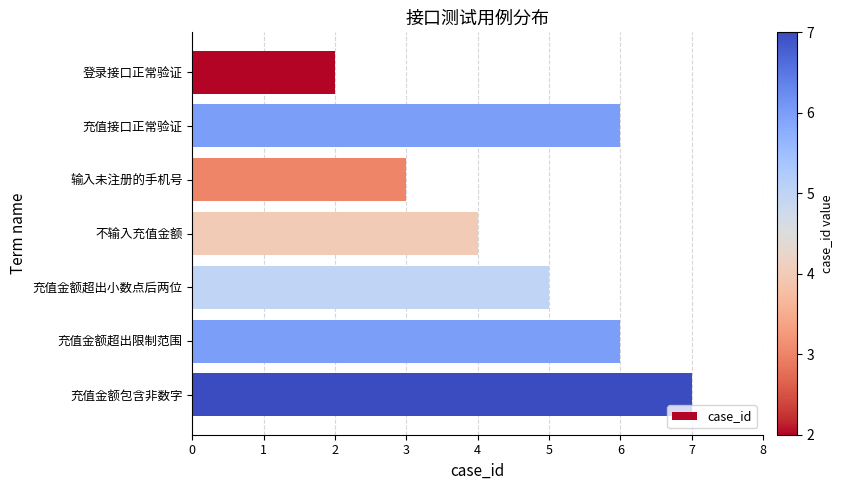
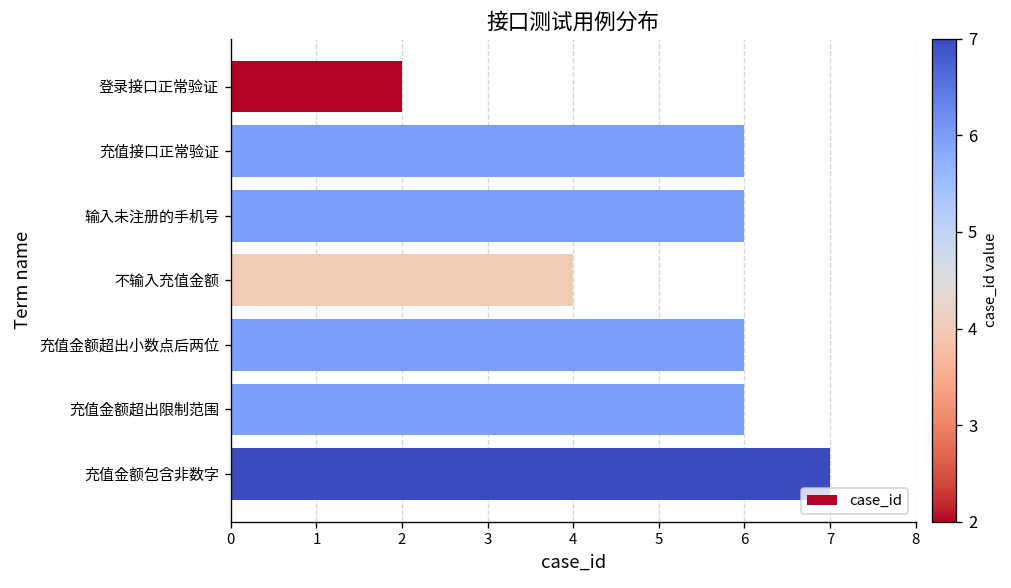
  {
    "登录接口正常验证": 2,
    "充值接口正常验证": 6,
-   "输入未注册的手机号": 3,
+   "输入未注册的手机号": 6,
    "不输入充值金额": 4,
-   "充值金额超出小数点后两位": 5,
+   "充值金额超出小数点后两位": 6,
    "充值金额超出限制范围": 6,
    "充值金额包含非数字": 7
  }
